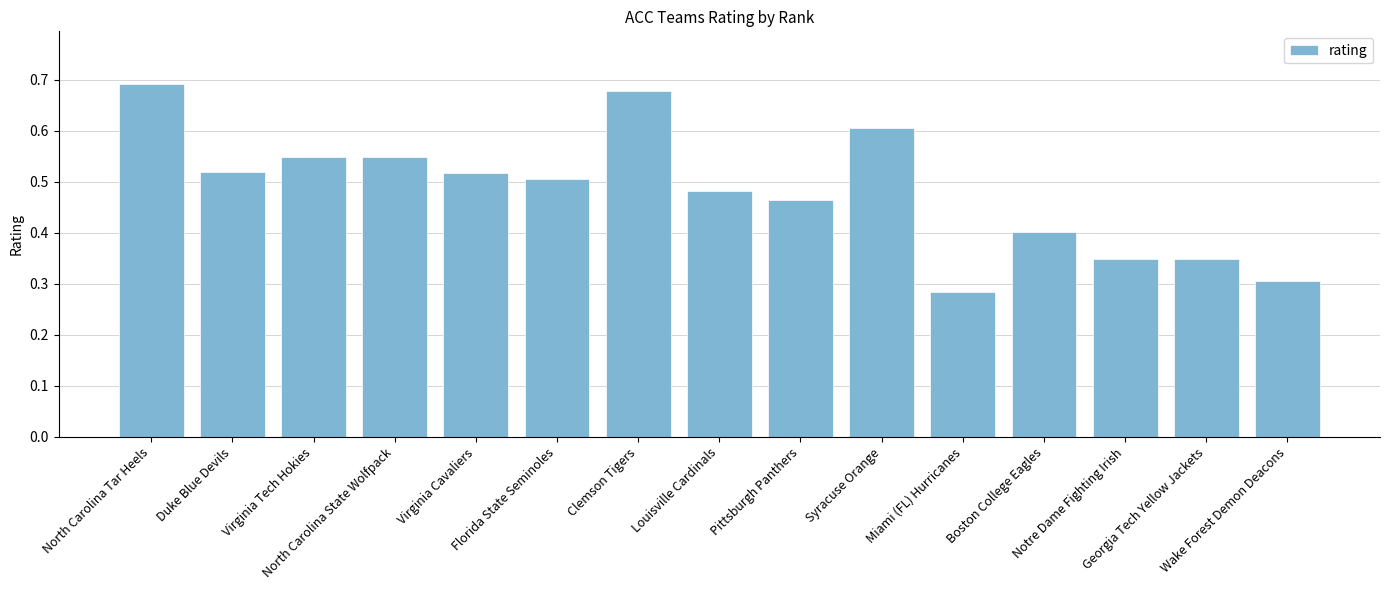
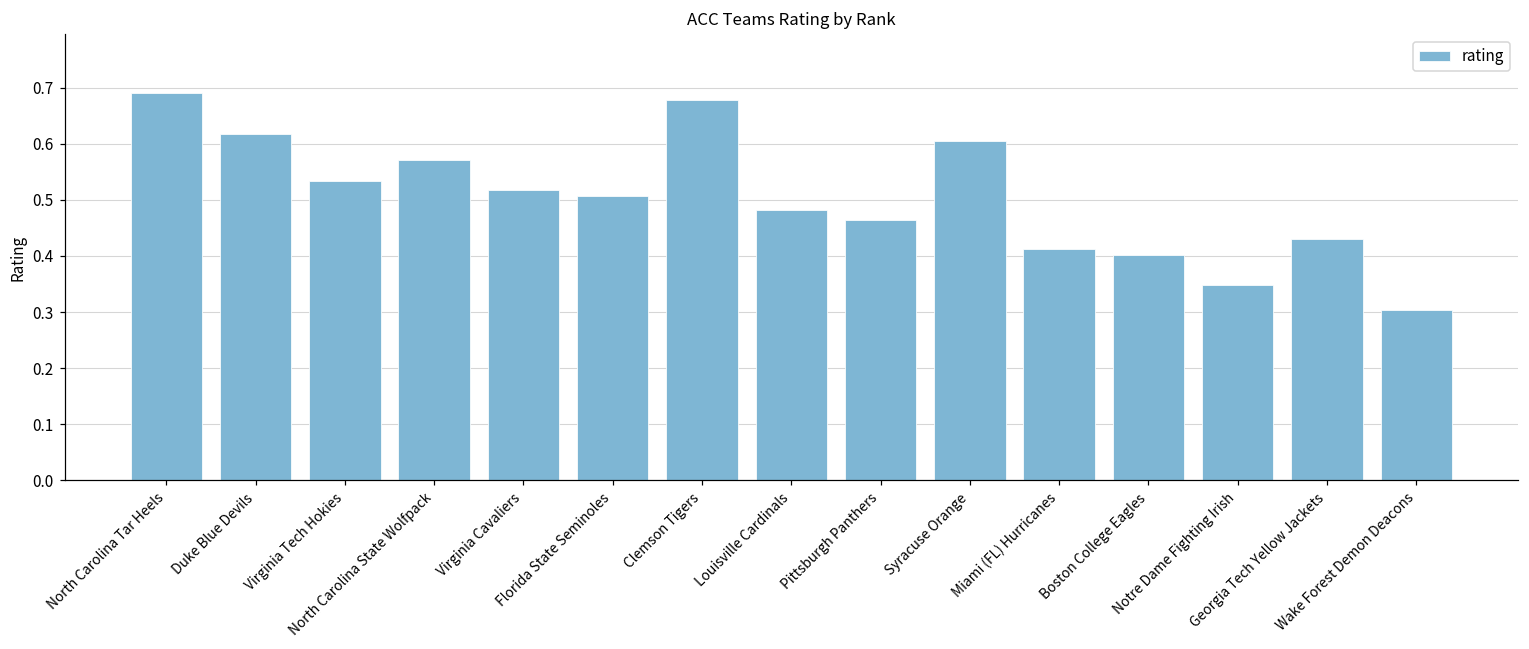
  {
    "North Carolina Tar Heels": 0.69,
-   "Duke Blue Devils": 0.52,
-   "Virginia Tech Hokies": 0.55,
-   "North Carolina State Wolfpack": 0.55,
+   "Duke Blue Devils": 0.62,
+   "Virginia Tech Hokies": 0.53,
+   "North Carolina State Wolfpack": 0.57,
    "Virginia Cavaliers": 0.52,
    "Florida State Seminoles": 0.51,
    "Clemson Tigers": 0.68,
    "Louisville Cardinals": 0.48,
    "Pittsburgh Panthers": 0.46,
    "Syracuse Orange": 0.61,
-   "Miami (FL) Hurricanes": 0.28,
+   "Miami (FL) Hurricanes": 0.41,
    "Boston College Eagles": 0.40,
    "Notre Dame Fighting Irish": 0.35,
-   "Georgia Tech Yellow Jackets": 0.35,
+   "Georgia Tech Yellow Jackets": 0.43,
    "Wake Forest Demon Deacons": 0.30
  }
